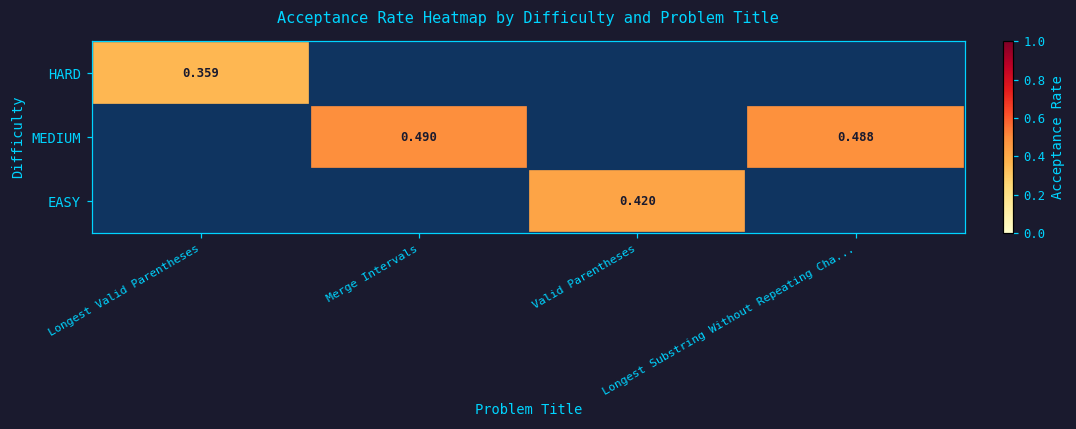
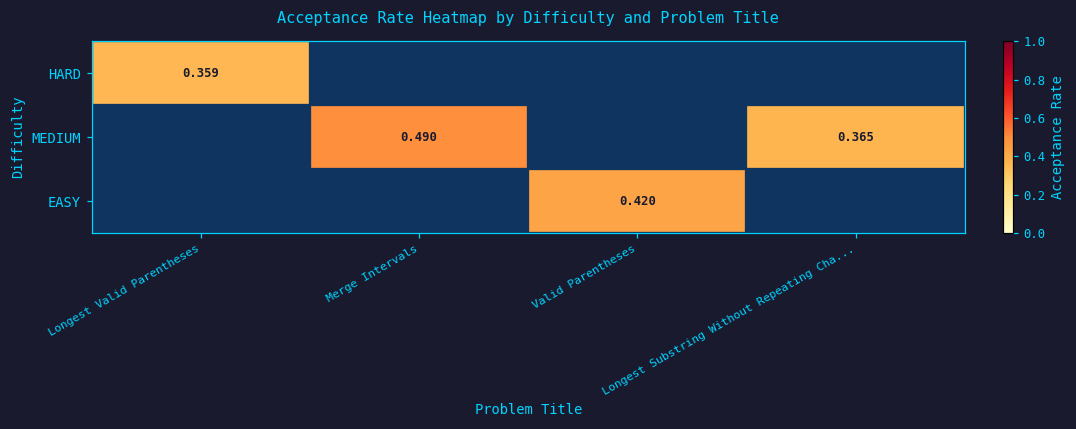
  {
    "HARD": {
      "Longest Valid Parentheses": 0.359
    },
    "MEDIUM": {
      "Merge Intervals": 0.490,
-     "Longest Substring Without Repeating Cha...": 0.488
+     "Longest Substring Without Repeating Cha...": 0.365
    },
    "EASY": {
      "Valid Parentheses": 0.420
    }
  }
